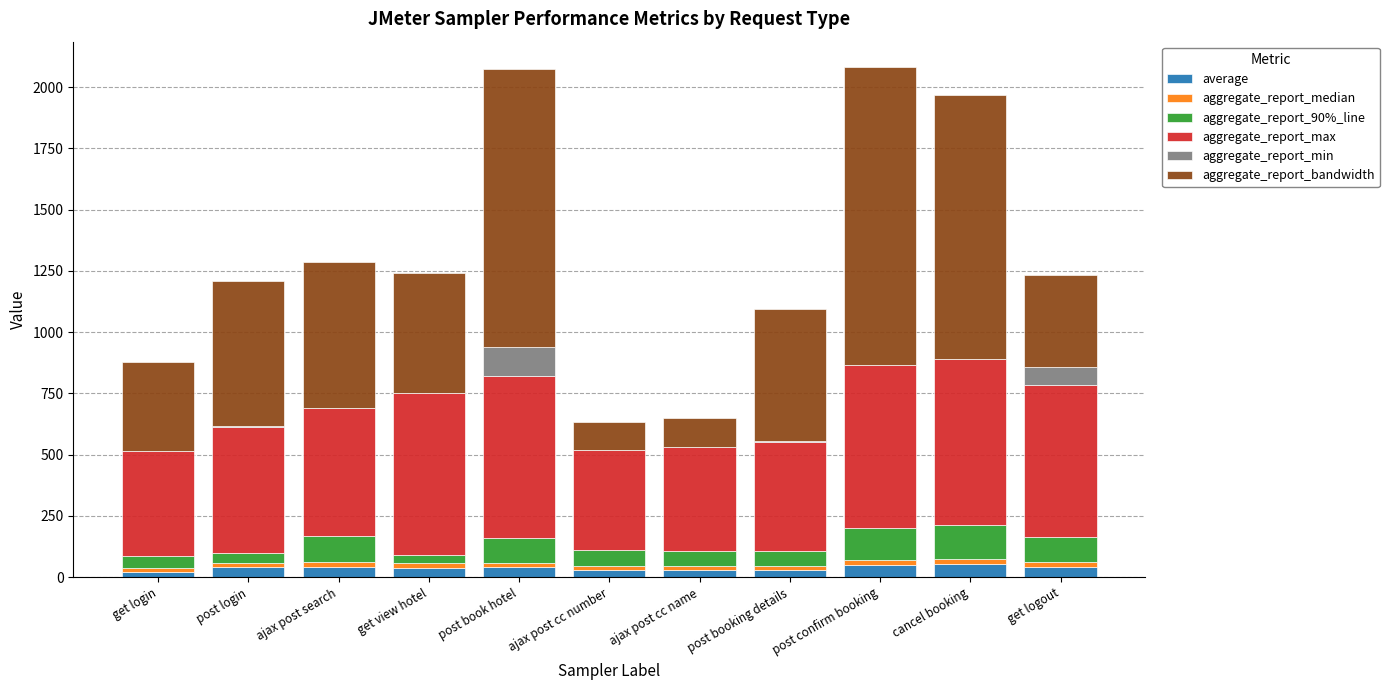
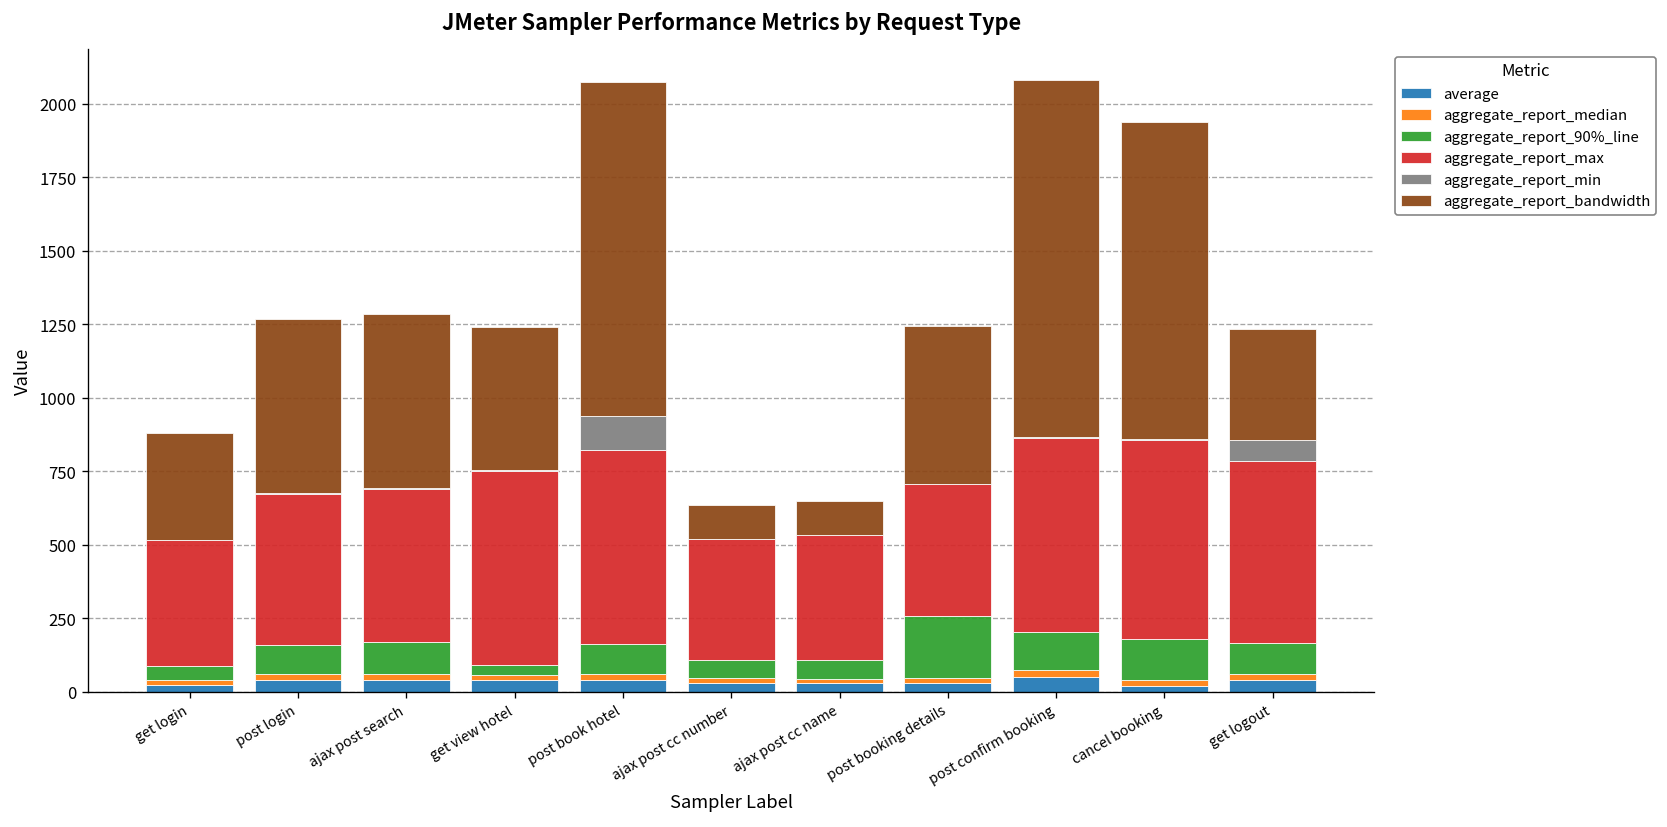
  {
    "average": {
      "get login": 20,
      "post login": 40,
      "ajax post search": 40,
      "get view hotel": 40,
      "post book hotel": 40,
      "ajax post cc number": 30,
      "ajax post cc name": 30,
      "post booking details": 30,
      "post confirm booking": 50,
-     "cancel booking": 50,
+     "cancel booking": 20,
      "get logout": 40
    },
    "aggregate_report_median": {
      "get login": 20,
      "post login": 20,
      "ajax post search": 20,
      "get view hotel": 20,
      "post book hotel": 20,
      "ajax post cc number": 20,
      "ajax post cc name": 20,
      "post booking details": 20,
      "post confirm booking": 20,
      "cancel booking": 20,
      "get logout": 20
    },
    "aggregate_report_90%_line": {
      "get login": 50,
-     "post login": 40,
+     "post login": 100,
      "ajax post search": 110,
      "get view hotel": 30,
      "post book hotel": 100,
      "ajax post cc number": 60,
      "ajax post cc name": 60,
-     "post booking details": 60,
+     "post booking details": 210,
      "post confirm booking": 130,
      "cancel booking": 140,
      "get logout": 100
    },
    "aggregate_report_max": {
      "get login": 430,
      "post login": 520,
      "ajax post search": 520,
      "get view hotel": 660,
      "post book hotel": 660,
      "ajax post cc number": 410,
      "ajax post cc name": 430,
      "post booking details": 450,
      "post confirm booking": 660,
      "cancel booking": 680,
      "get logout": 620
    },
    "aggregate_report_min": {
      "post book hotel": 120,
      "get logout": 70
    },
    "aggregate_report_bandwidth": {
      "get login": 360,
      "post login": 590,
      "ajax post search": 590,
      "get view hotel": 490,
      "post book hotel": 1130,
      "ajax post cc number": 110,
      "ajax post cc name": 110,
      "post booking details": 540,
      "post confirm booking": 1210,
      "cancel booking": 1080,
      "get logout": 380
    }
  }
